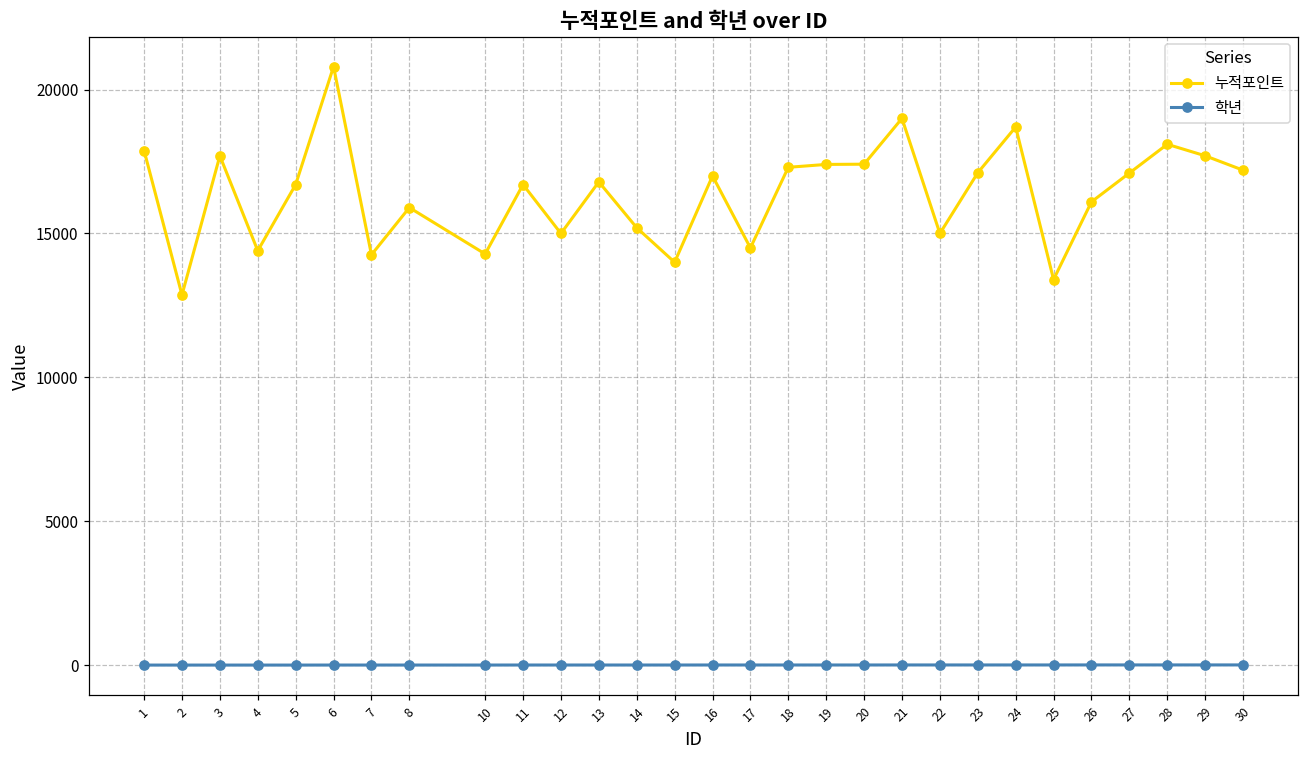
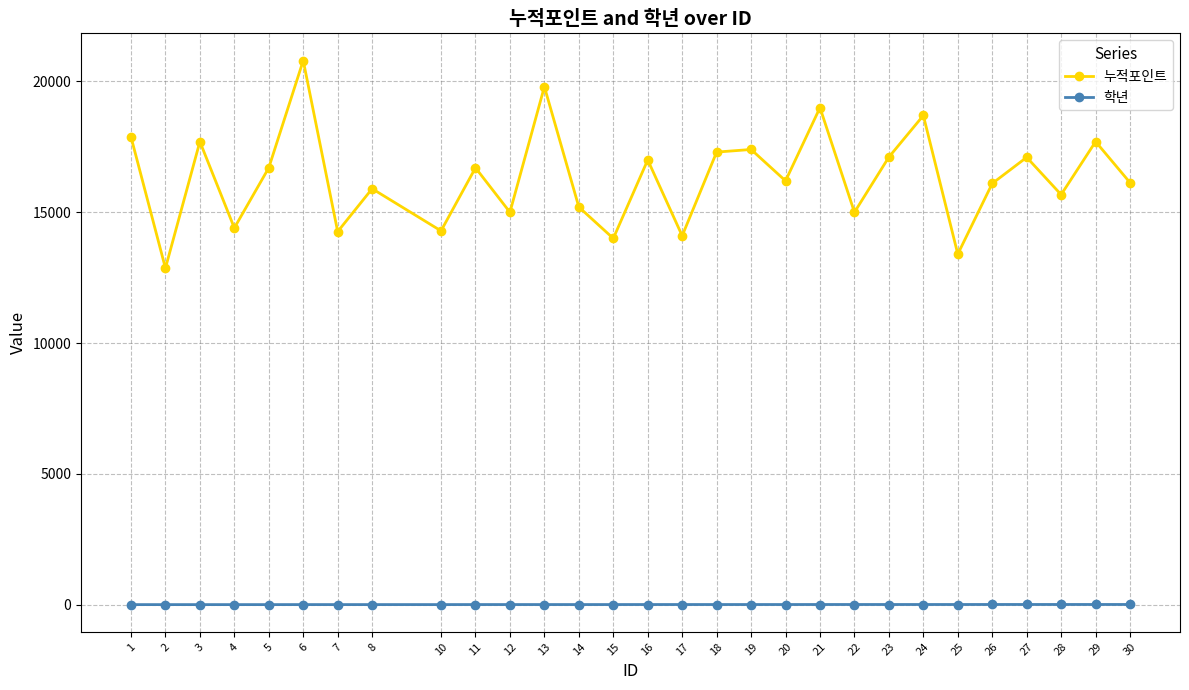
  {
    "누적포인트": {
      "1": 17900,
      "2": 12900,
      "3": 17700,
      "4": 14400,
      "5": 16700,
      "6": 20800,
      "7": 14300,
      "8": 15900,
      "10": 14300,
      "11": 16700,
      "12": 15000,
-     "13": 16800,
+     "13": 19800,
      "14": 15200,
      "15": 14000,
      "16": 17000,
-     "17": 14500,
+     "17": 14100,
      "18": 17300,
      "19": 17400,
-     "20": 17400,
+     "20": 16200,
      "21": 19000,
      "22": 15000,
      "23": 17100,
      "24": 18700,
      "25": 13400,
      "26": 16100,
      "27": 17100,
-     "28": 18100,
+     "28": 15700,
      "29": 17700,
-     "30": 17200
+     "30": 16100
    },
    "학년": {
      "1": 0,
      "2": 0,
      "3": 0,
      "4": 0,
      "5": 0,
      "6": 0,
      "7": 0,
      "8": 0,
      "10": 0,
      "11": 0,
      "12": 0,
      "13": 0,
      "14": 0,
      "15": 0,
      "16": 0,
      "17": 0,
      "18": 0,
      "19": 0,
      "20": 0,
      "21": 0,
      "22": 0,
      "23": 0,
      "24": 0,
      "25": 0,
      "26": 0,
      "27": 0,
      "28": 0,
      "29": 0,
      "30": 0
    }
  }
